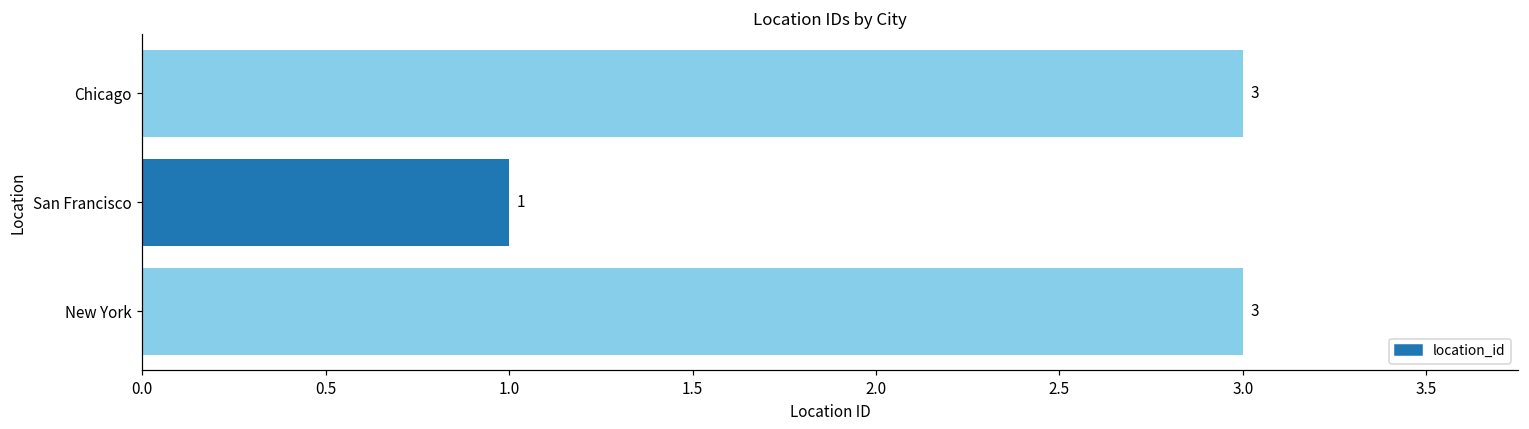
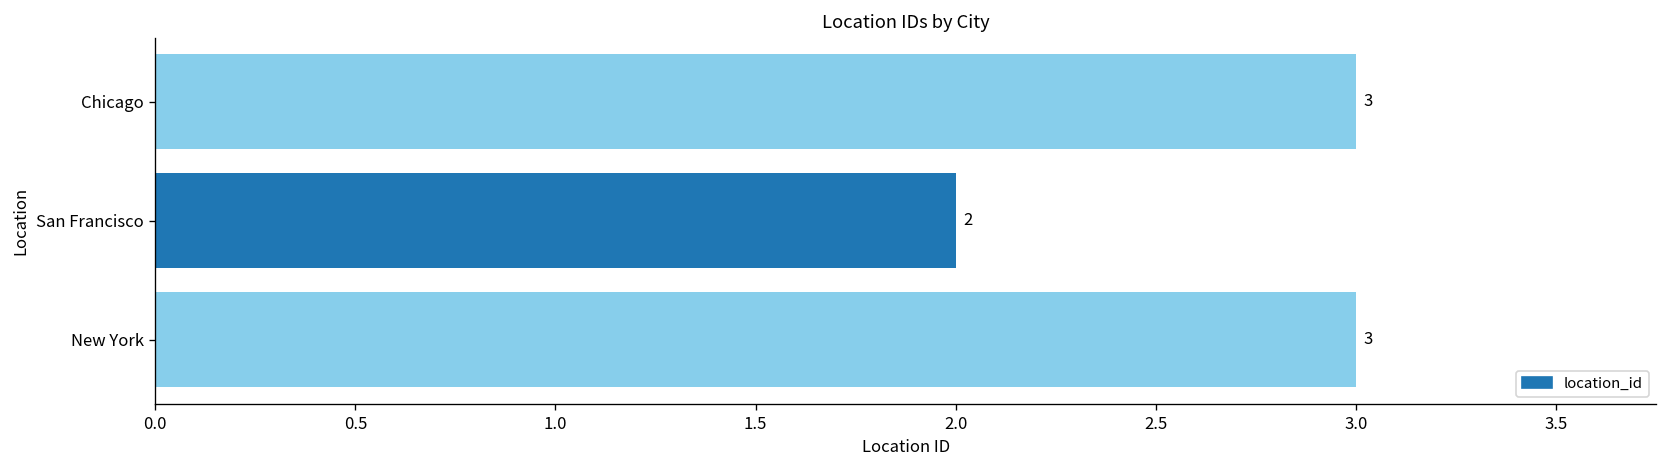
  {
    "Chicago": 3,
-   "San Francisco": 1,
+   "San Francisco": 2,
    "New York": 3
  }
